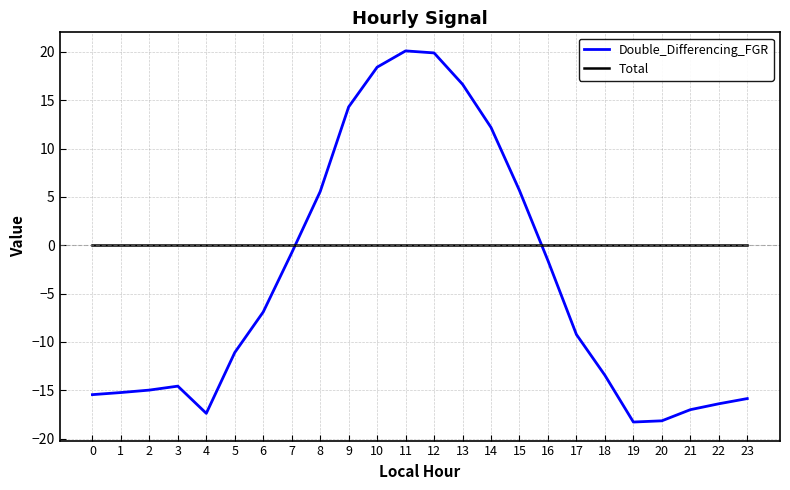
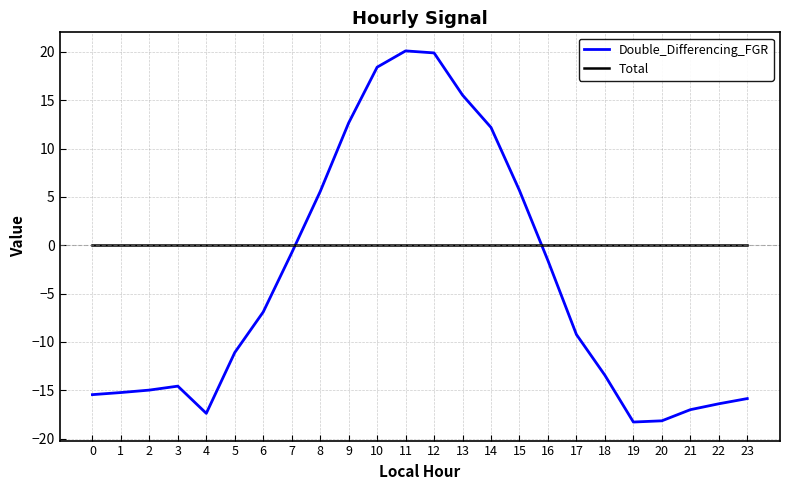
  {
    "Double_Differencing_FGR": {
      "0": -15,
      "1": -15,
      "2": -15,
      "3": -15,
      "4": -17,
      "5": -11,
      "6": -7,
      "7": -1,
      "8": 6,
-     "9": 14,
+     "9": 13,
      "10": 18,
      "11": 20,
      "12": 20,
-     "13": 17,
+     "13": 16,
      "14": 12,
      "15": 6,
      "16": -2,
      "17": -9,
      "18": -13,
      "19": -18,
      "20": -18,
      "21": -17,
      "22": -16,
      "23": -16
    },
    "Total": {
      "0": 0,
      "1": 0,
      "2": 0,
      "3": 0,
      "4": 0,
      "5": 0,
      "6": 0,
      "7": 0,
      "8": 0,
      "9": 0,
      "10": 0,
      "11": 0,
      "12": 0,
      "13": 0,
      "14": 0,
      "15": 0,
      "16": 0,
      "17": 0,
      "18": 0,
      "19": 0,
      "20": 0,
      "21": 0,
      "22": 0,
      "23": 0
    }
  }
